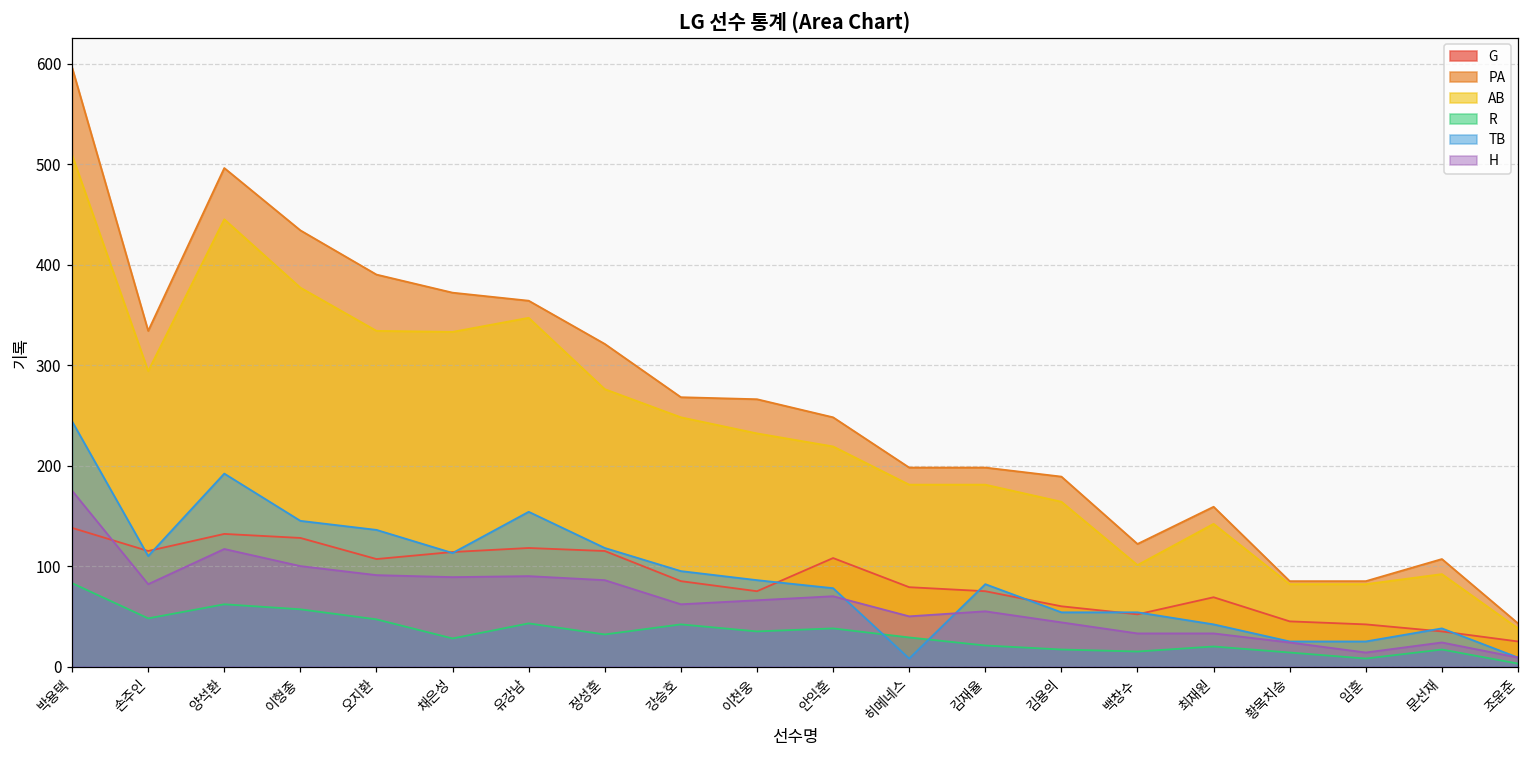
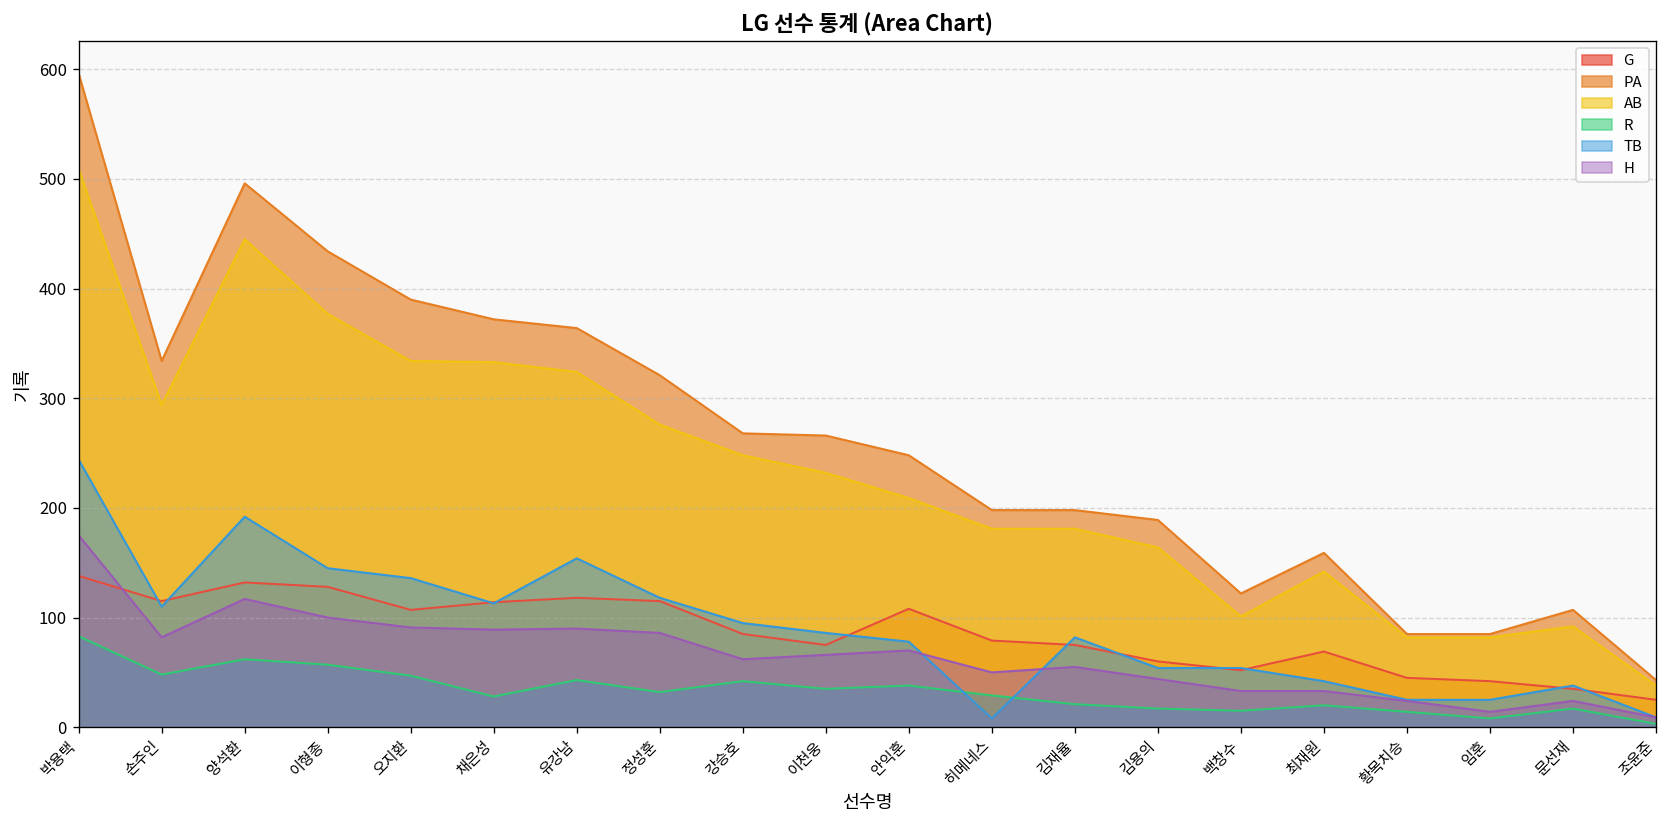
  {
    "AB": {
      "박용택": 510,
      "손주인": 290,
      "양석환": 450,
      "이형종": 380,
      "오지환": 330,
      "채은성": 330,
-     "유강남": 350,
+     "유강남": 320,
      "정성훈": 280,
      "강승호": 250,
      "이천웅": 230,
-     "안익훈": 220,
+     "안익훈": 210,
      "히메네스": 180,
      "김재율": 180,
      "김용의": 160,
      "백창수": 100,
      "최재원": 140,
      "황목치승": 80,
      "임훈": 80,
      "문선재": 90,
      "조윤준": 40
    },
    "R": {
      "박용택": 80,
      "손주인": 50,
      "양석환": 60,
      "이형종": 60,
      "오지환": 50,
      "채은성": 30,
      "유강남": 40,
      "정성훈": 30,
      "강승호": 40,
      "이천웅": 40,
      "안익훈": 40,
      "히메네스": 30,
      "김재율": 20,
      "김용의": 20,
      "백창수": 20,
      "최재원": 20,
      "황목치승": 10,
      "임훈": 10,
      "문선재": 20,
      "조윤준": 0
    },
    "TB": {
      "박용택": 240,
      "손주인": 110,
      "양석환": 190,
      "이형종": 150,
      "오지환": 140,
      "유강남": 150,
      "정성훈": 120,
      "강승호": 100,
      "이천웅": 90,
      "안익훈": 80,
      "히메네스": 10,
      "김재율": 80,
      "김용의": 50,
      "최재원": 40,
      "임훈": 30,
      "문선재": 40
    },
    "H": {
      "박용택": 180,
      "손주인": 80,
      "양석환": 120,
      "이형종": 100,
      "오지환": 90,
      "채은성": 90,
      "유강남": 90,
      "정성훈": 90,
      "강승호": 60,
      "이천웅": 70,
      "안익훈": 70,
      "히메네스": 50,
      "김재율": 60,
      "김용의": 40,
      "백창수": 30,
      "최재원": 30,
      "임훈": 10,
      "문선재": 20
    }
  }
